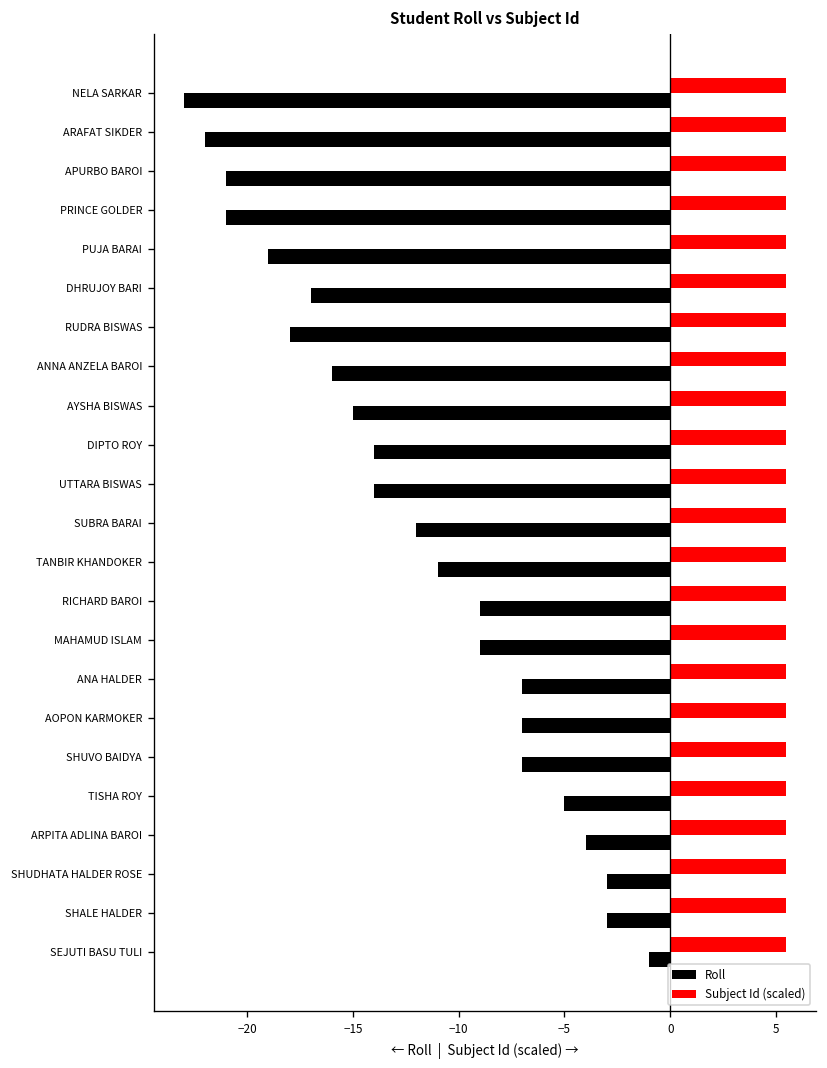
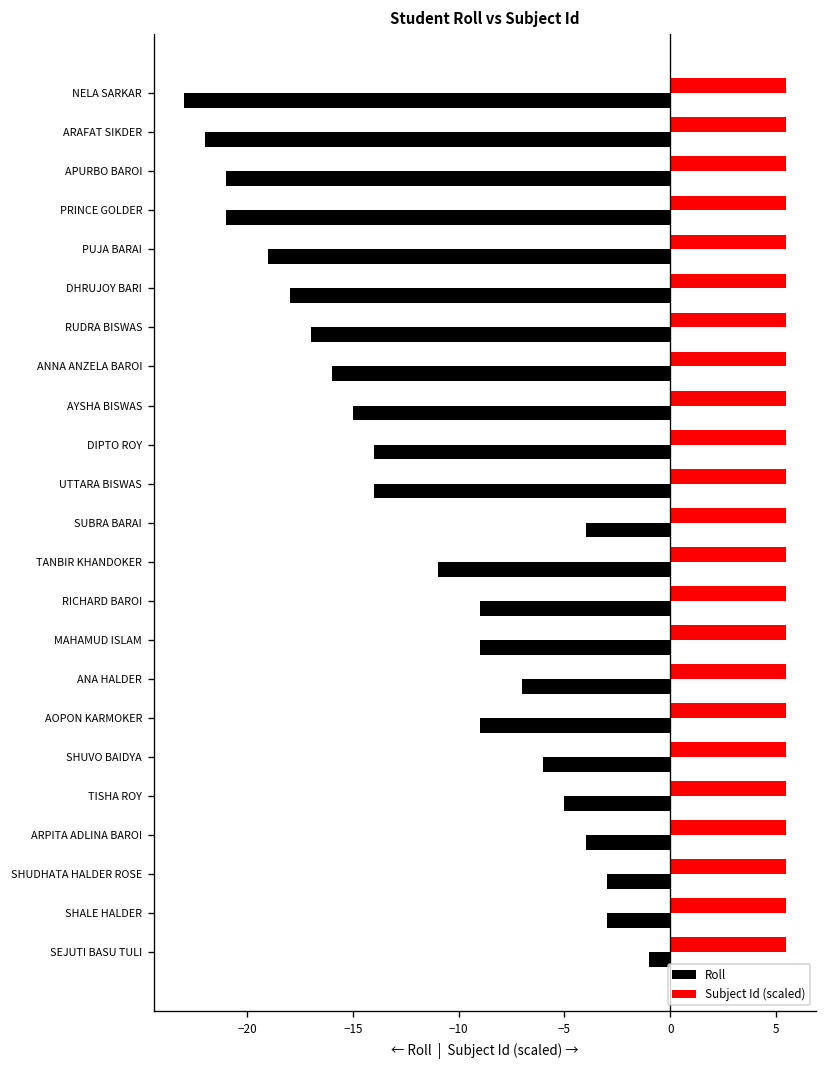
  {
    "Roll": {
      "NELA SARKAR": -23.0,
      "ARAFAT SIKDER": -22.0,
      "APURBO BAROI": -21.0,
      "PRINCE GOLDER": -21.0,
      "PUJA BARAI": -19.0,
-     "DHRUJOY BARI": -17.0,
-     "RUDRA BISWAS": -18.0,
+     "DHRUJOY BARI": -18.0,
+     "RUDRA BISWAS": -17.0,
      "ANNA ANZELA BAROI": -16.0,
      "AYSHA BISWAS": -15.0,
      "DIPTO ROY": -14.0,
      "UTTARA BISWAS": -14.0,
-     "SUBRA BARAI": -12.0,
+     "SUBRA BARAI": -4.0,
      "TANBIR KHANDOKER": -11.0,
      "RICHARD BAROI": -9.0,
      "MAHAMUD ISLAM": -9.0,
      "ANA HALDER": -7.0,
-     "AOPON KARMOKER": -7.0,
-     "SHUVO BAIDYA": -7.0,
+     "AOPON KARMOKER": -9.0,
+     "SHUVO BAIDYA": -6.0,
      "TISHA ROY": -5.0,
      "ARPITA ADLINA BAROI": -4.0,
      "SHUDHATA HALDER ROSE": -3.0,
      "SHALE HALDER": -3.0,
      "SEJUTI BASU TULI": -1.0
    },
    "Subject Id (scaled)": {
      "NELA SARKAR": 5.5,
      "ARAFAT SIKDER": 5.5,
      "APURBO BAROI": 5.5,
      "PRINCE GOLDER": 5.5,
      "PUJA BARAI": 5.5,
      "DHRUJOY BARI": 5.5,
      "RUDRA BISWAS": 5.5,
      "ANNA ANZELA BAROI": 5.5,
      "AYSHA BISWAS": 5.5,
      "DIPTO ROY": 5.5,
      "UTTARA BISWAS": 5.5,
      "SUBRA BARAI": 5.5,
      "TANBIR KHANDOKER": 5.5,
      "RICHARD BAROI": 5.5,
      "MAHAMUD ISLAM": 5.5,
      "ANA HALDER": 5.5,
      "AOPON KARMOKER": 5.5,
      "SHUVO BAIDYA": 5.5,
      "TISHA ROY": 5.5,
      "ARPITA ADLINA BAROI": 5.5,
      "SHUDHATA HALDER ROSE": 5.5,
      "SHALE HALDER": 5.5,
      "SEJUTI BASU TULI": 5.5
    }
  }
